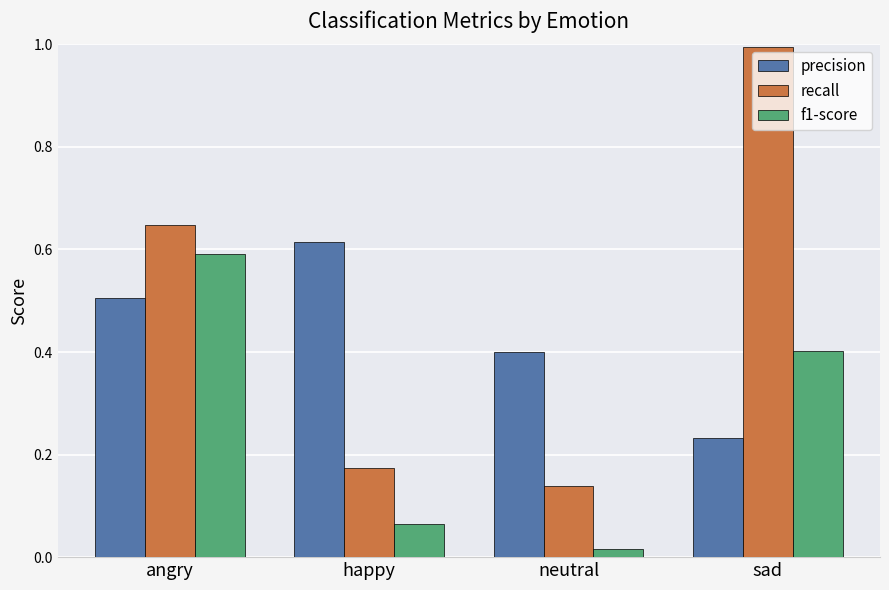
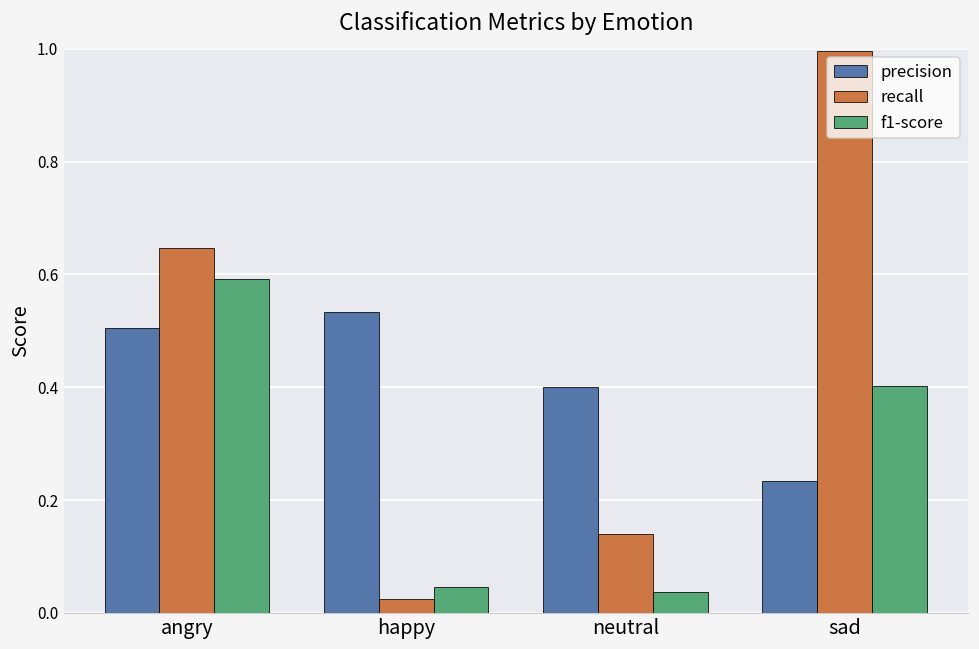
  {
    "precision": {
      "angry": 0.51,
-     "happy": 0.62,
+     "happy": 0.53,
      "neutral": 0.40,
      "sad": 0.23
    },
    "recall": {
      "angry": 0.65,
-     "happy": 0.17,
+     "happy": 0.02,
      "neutral": 0.14,
      "sad": 1.00
    },
    "f1-score": {
      "angry": 0.59,
-     "happy": 0.06,
-     "neutral": 0.02,
+     "happy": 0.05,
+     "neutral": 0.04,
      "sad": 0.40
    }
  }
